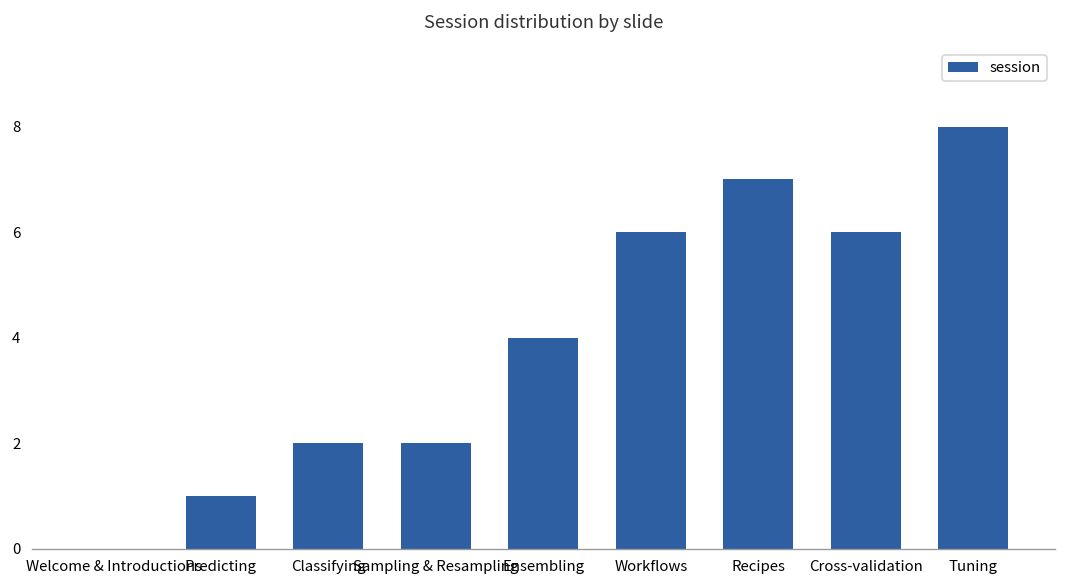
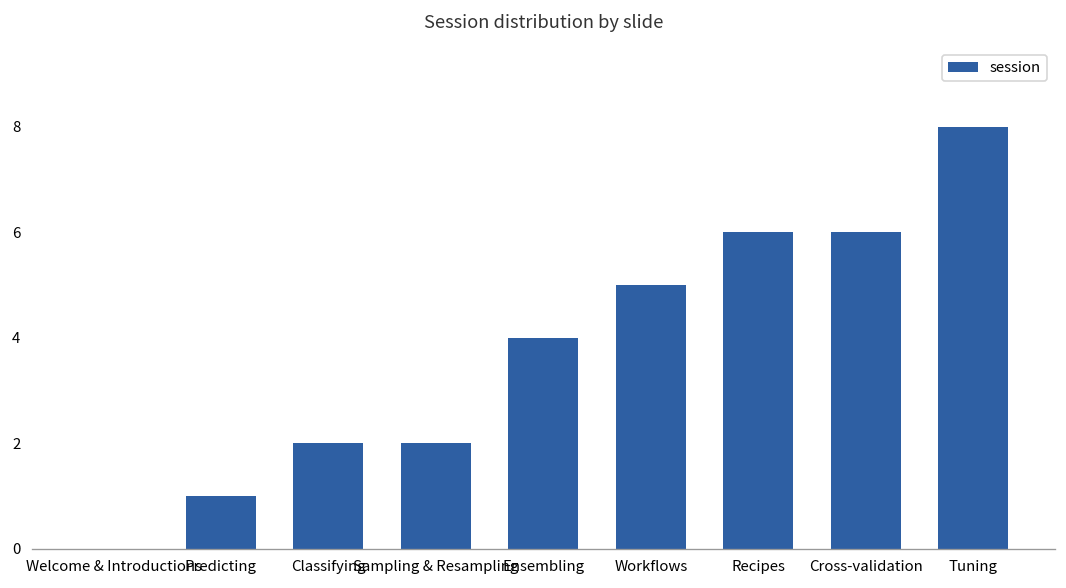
  {
    "Welcome & Introductions": 0,
    "Sampling & Resampling": 2,
-   "Workflows": 6,
-   "Recipes": 7,
+   "Workflows": 5,
+   "Recipes": 6,
    "Cross-validation": 6,
    "Tuning": 8
  }
